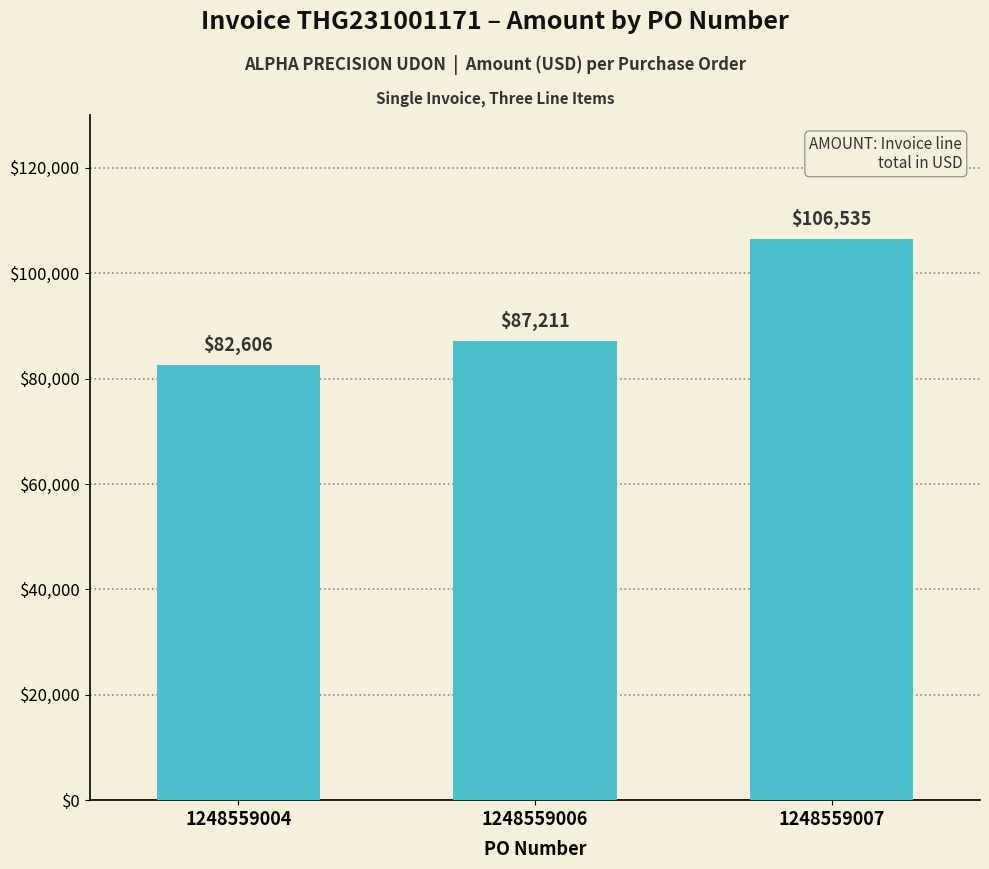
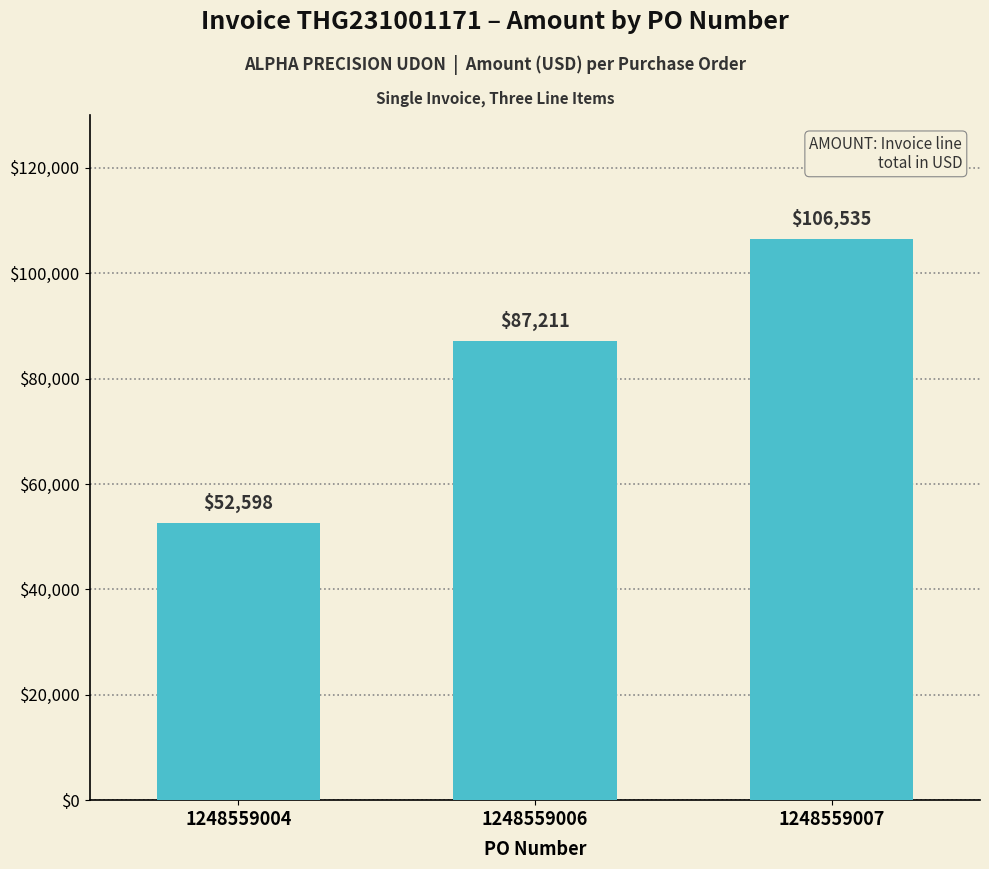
  {
-   "1248559004": "$82,606",
+   "1248559004": "$52,598",
    "1248559006": "$87,211",
    "1248559007": "$106,535"
  }
